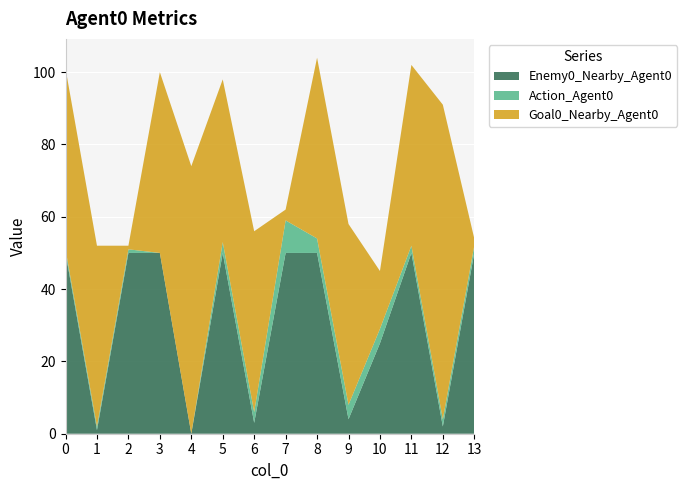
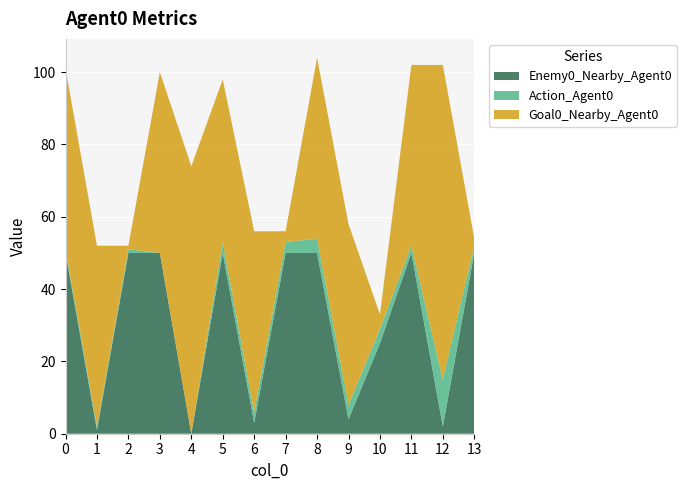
  {
    "Enemy0_Nearby_Agent0": {
      "0": 50,
      "1": 1,
      "2": 50,
      "5": 50,
      "6": 3,
      "7": 50,
      "8": 50,
      "9": 4,
      "10": 25,
      "11": 50,
      "12": 2,
      "13": 50
    },
    "Action_Agent0": {
      "0": 1,
      "1": 1,
      "2": 1,
      "5": 3,
      "6": 3,
-     "7": 9,
+     "7": 3,
      "8": 4,
      "9": 4,
      "10": 4,
      "11": 2,
-     "12": 2,
+     "12": 13,
      "13": 2
    },
    "Goal0_Nearby_Agent0": {
      "0": 50,
      "1": 50,
      "2": 1,
      "3": 50,
      "4": 74,
      "5": 45,
      "6": 50,
      "7": 3,
      "8": 50,
      "9": 50,
-     "10": 16,
+     "10": 4,
      "11": 50,
      "12": 87,
      "13": 2
    }
  }
